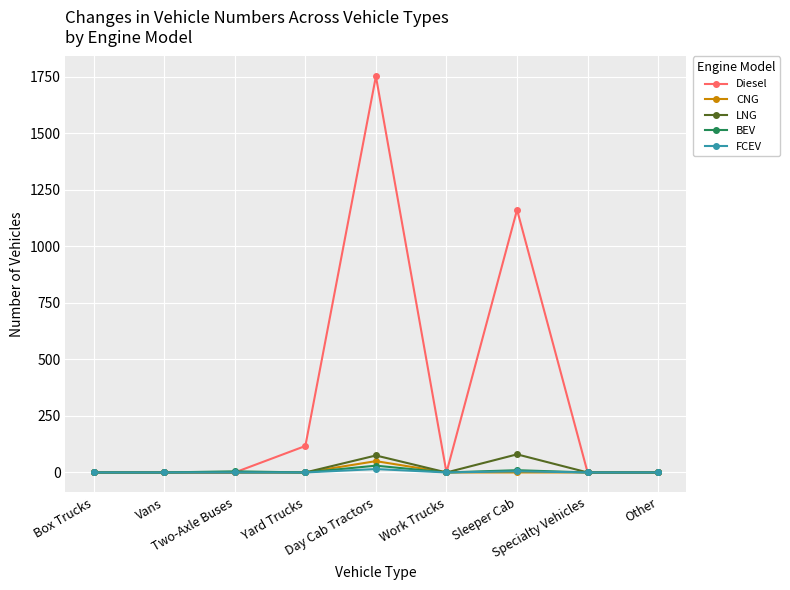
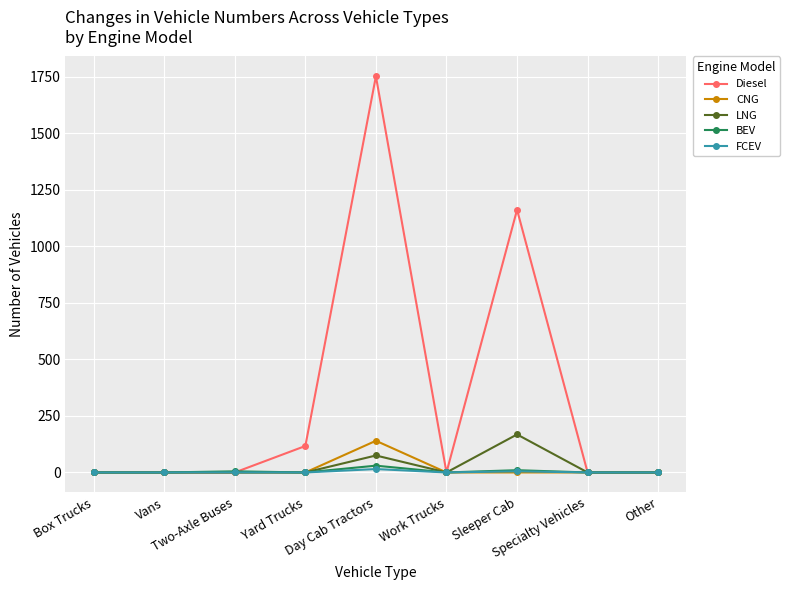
  {
    "Diesel": {
      "Yard Trucks": 120,
      "Day Cab Tractors": 1750,
      "Sleeper Cab": 1160
    },
    "CNG": {
-     "Day Cab Tractors": 50
+     "Day Cab Tractors": 140
    },
    "LNG": {
      "Day Cab Tractors": 80,
-     "Sleeper Cab": 80
+     "Sleeper Cab": 170
    },
    "BEV": {
      "Day Cab Tractors": 30
    },
    "FCEV": {
      "Day Cab Tractors": 20
    }
  }
